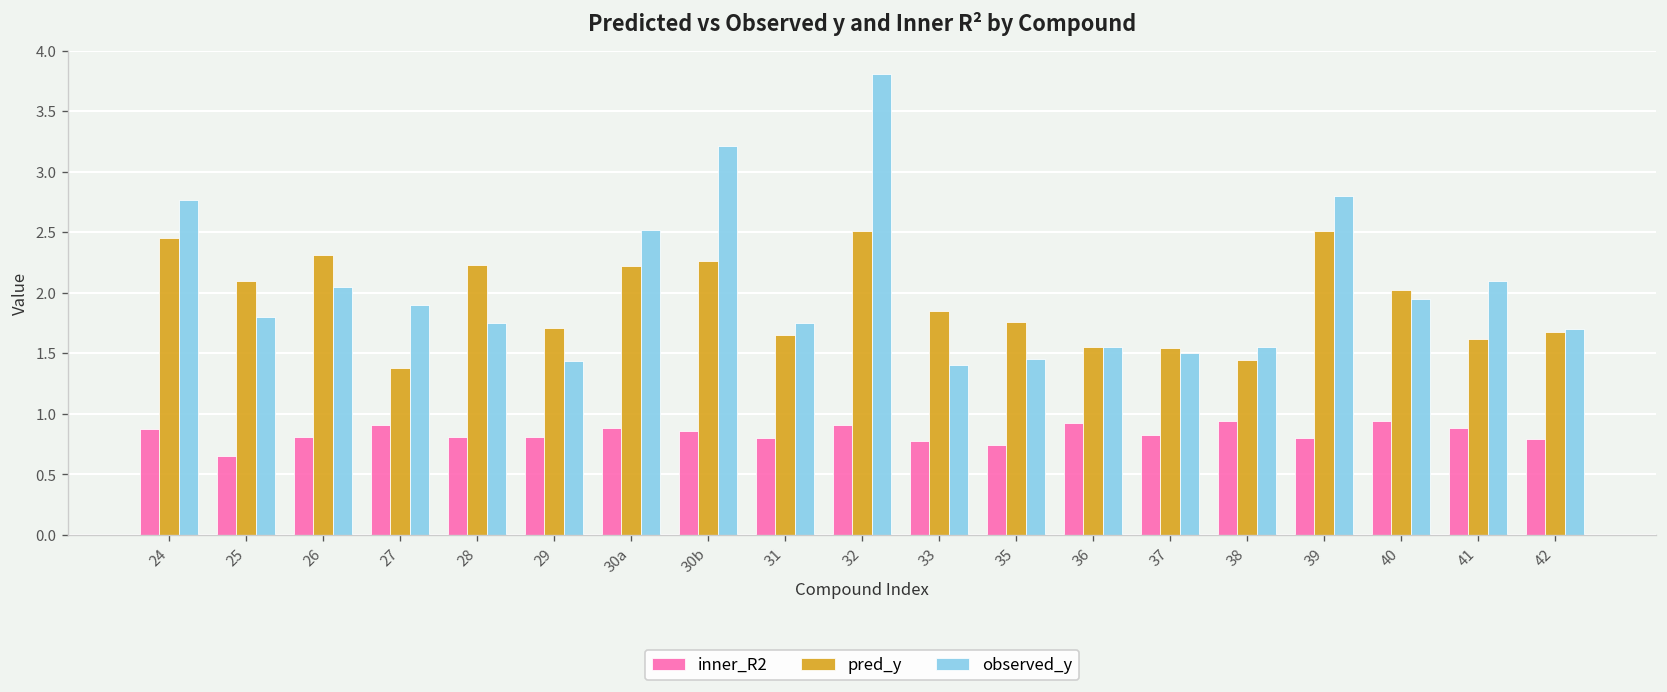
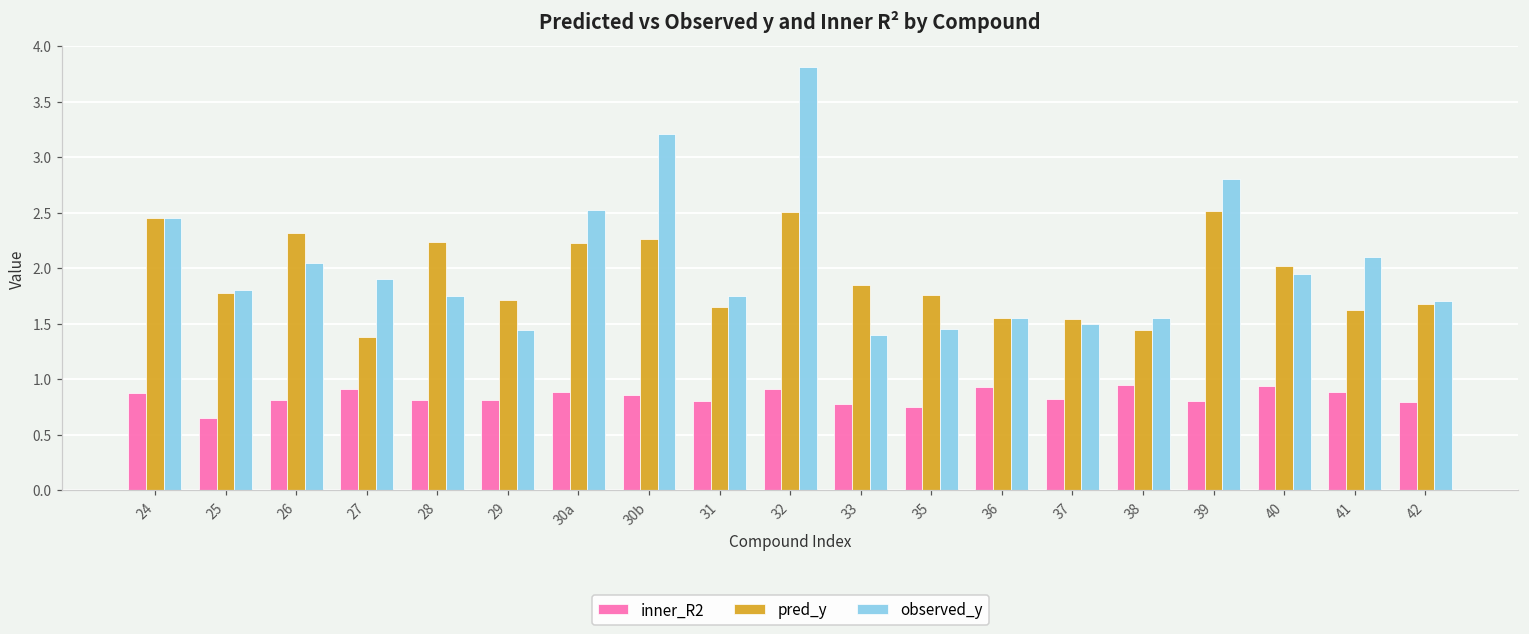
  {
    "inner_R2": {
      "24": 0.87,
      "25": 0.65,
      "26": 0.81,
      "27": 0.91,
      "28": 0.81,
      "29": 0.81,
      "30a": 0.88,
      "30b": 0.86,
      "31": 0.80,
      "32": 0.91,
      "33": 0.78,
      "35": 0.75,
      "36": 0.92,
      "37": 0.82,
      "38": 0.95,
      "39": 0.80,
      "40": 0.94,
      "41": 0.88,
      "42": 0.80
    },
    "pred_y": {
      "24": 2.46,
-     "25": 2.10,
+     "25": 1.78,
      "26": 2.32,
      "27": 1.38,
      "28": 2.23,
      "29": 1.71,
      "30a": 2.22,
      "30b": 2.26,
      "31": 1.65,
      "32": 2.51,
      "33": 1.85,
      "35": 1.76,
      "36": 1.55,
      "37": 1.54,
      "38": 1.44,
      "39": 2.51,
      "40": 2.02,
      "41": 1.62,
      "42": 1.68
    },
    "observed_y": {
-     "24": 2.77,
+     "24": 2.45,
      "25": 1.80,
      "26": 2.05,
      "27": 1.90,
      "28": 1.75,
      "29": 1.44,
      "30a": 2.52,
      "30b": 3.21,
      "31": 1.75,
      "32": 3.81,
      "33": 1.40,
      "35": 1.45,
      "36": 1.55,
      "37": 1.50,
      "38": 1.55,
      "39": 2.80,
      "40": 1.95,
      "41": 2.10,
      "42": 1.70
    }
  }
